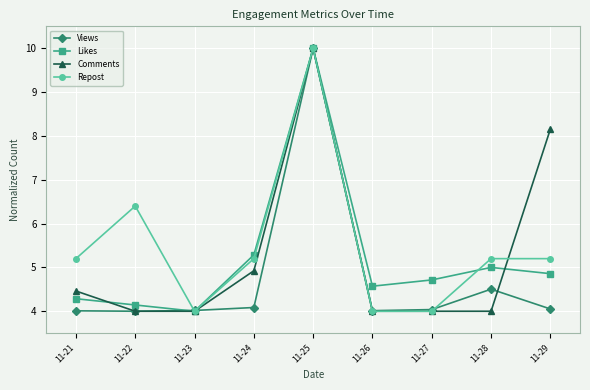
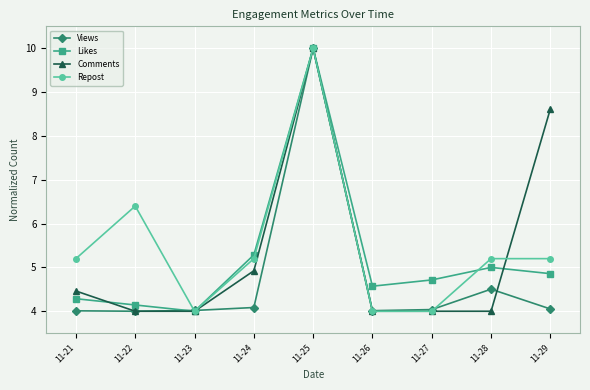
  {
    "Comments": {
      "11-21": 4.5,
      "11-24": 4.9,
      "11-28": 4.0,
-     "11-29": 8.2
+     "11-29": 8.6
    }
  }
